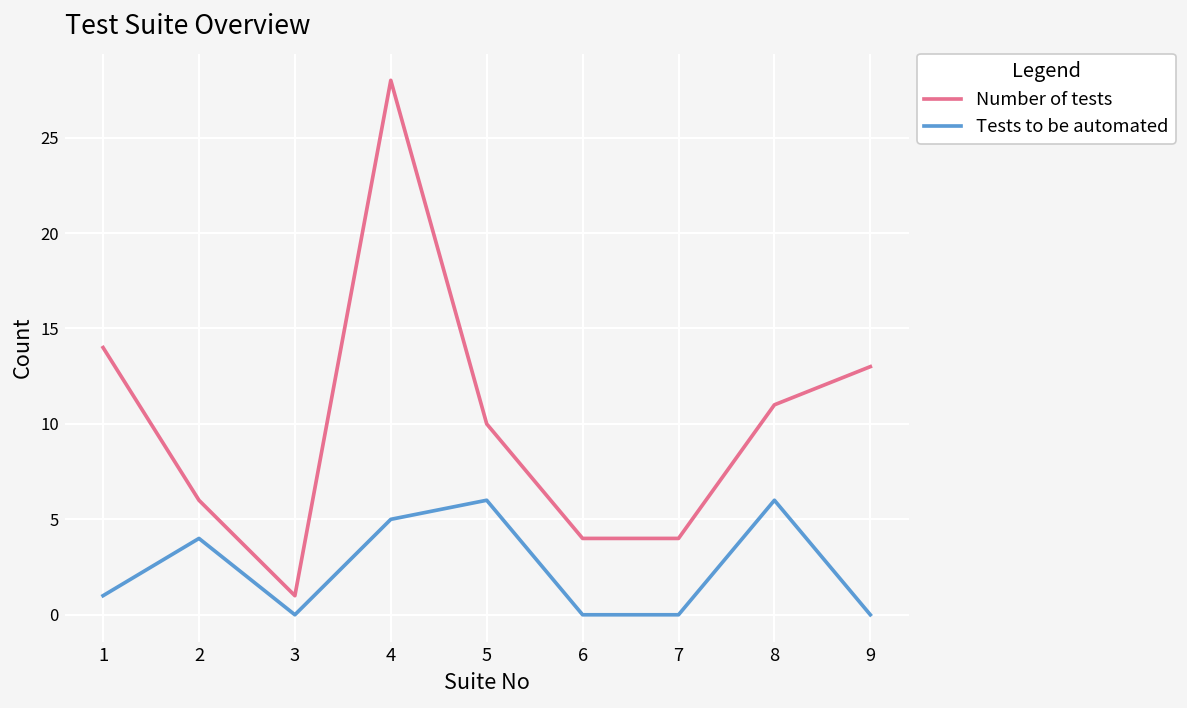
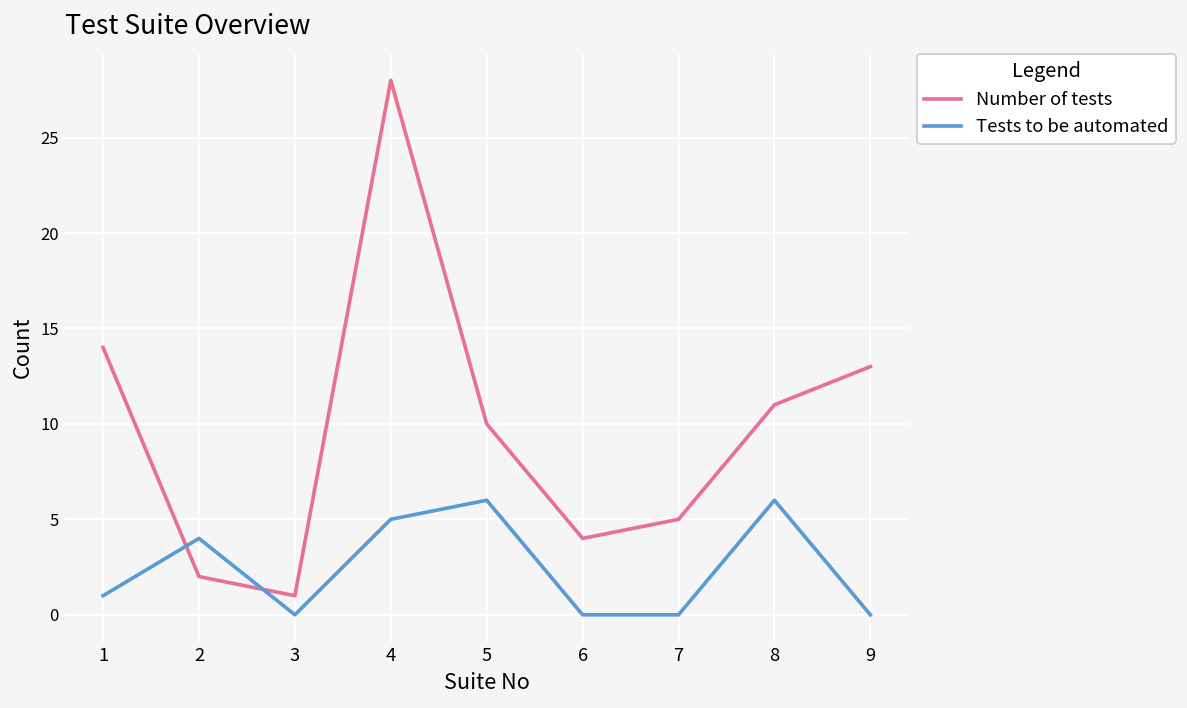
  {
    "Number of tests": {
      "1": 14,
-     "2": 6,
+     "2": 2,
      "3": 1,
      "4": 28,
      "5": 10,
      "6": 4,
-     "7": 4,
+     "7": 5,
      "8": 11,
      "9": 13
    },
    "Tests to be automated": {
      "1": 1,
      "2": 4,
      "3": 0,
      "4": 5,
      "5": 6,
      "6": 0,
      "7": 0,
      "8": 6,
      "9": 0
    }
  }
